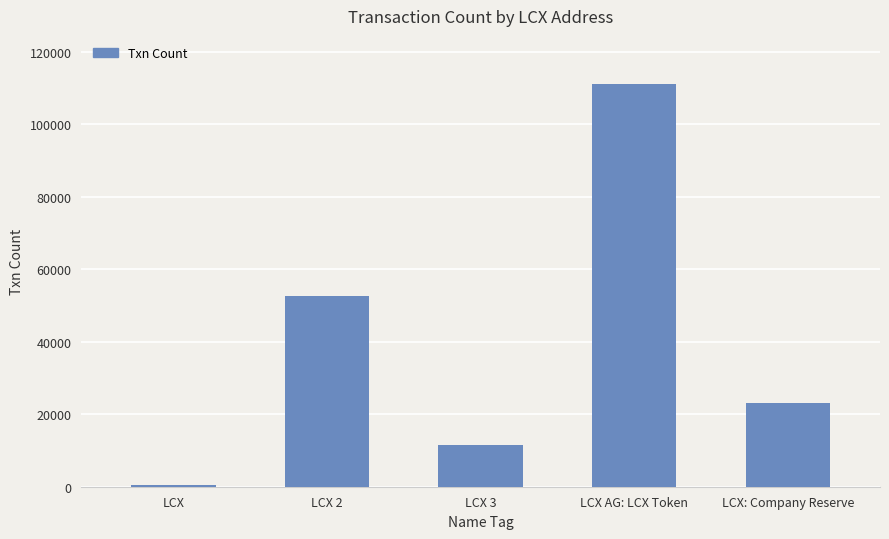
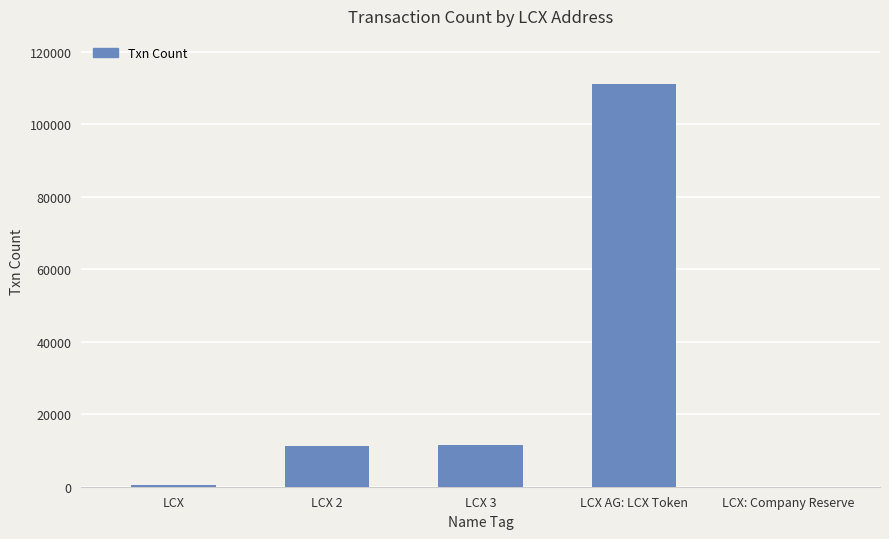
  {
-   "LCX 2": 53000,
+   "LCX 2": 11000,
    "LCX 3": 12000,
    "LCX AG: LCX Token": 111000,
-   "LCX: Company Reserve": 23000
+   "LCX: Company Reserve": 0
  }
